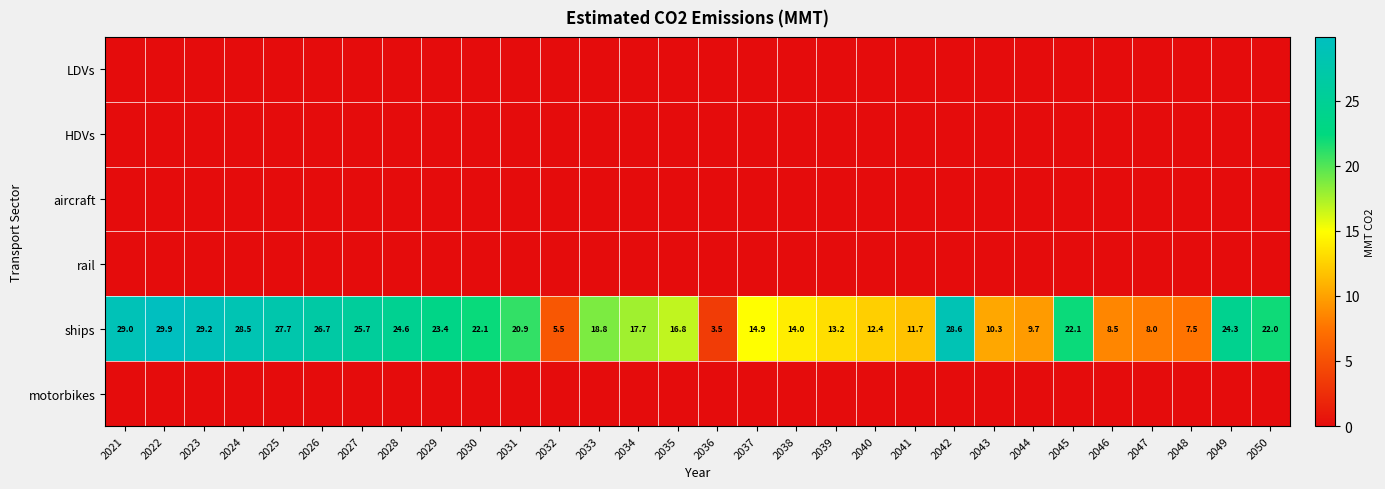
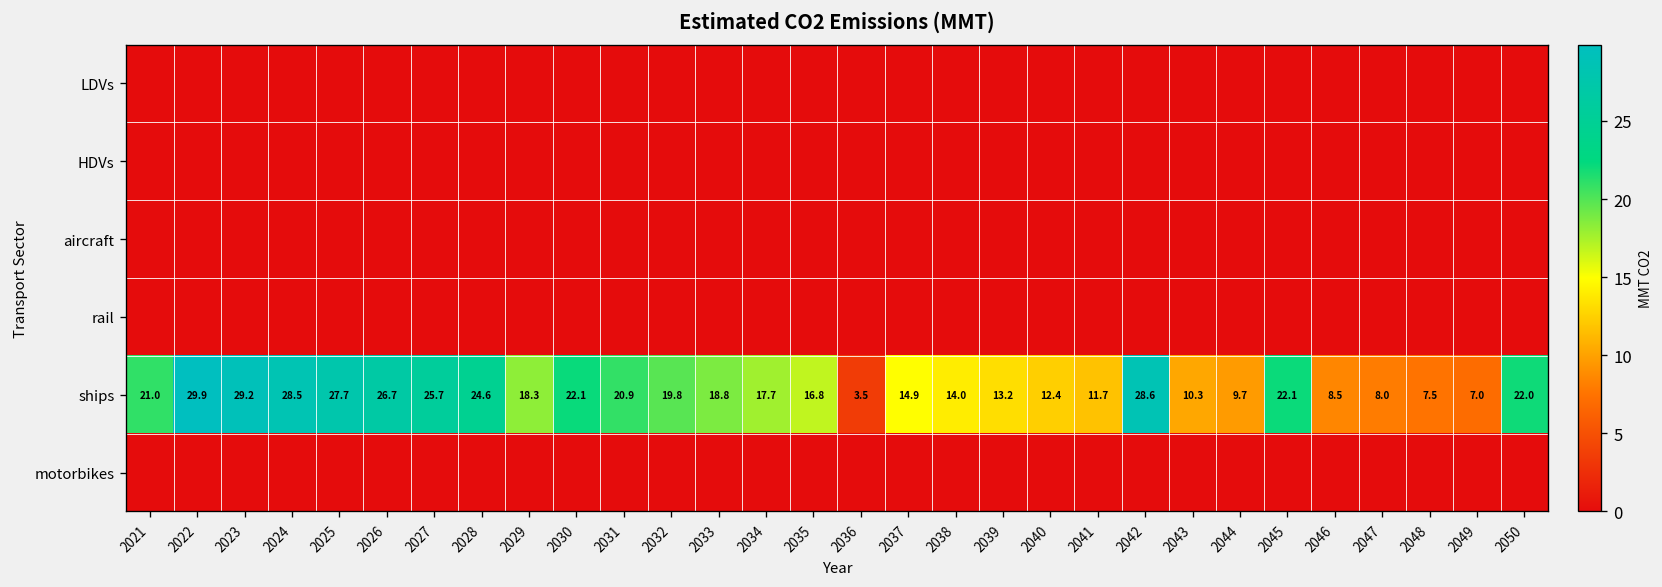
  {
    "ships": {
-     "2021": 29.0,
+     "2021": 21.0,
      "2022": 29.9,
      "2023": 29.2,
      "2024": 28.5,
      "2025": 27.7,
      "2026": 26.7,
      "2027": 25.7,
      "2028": 24.6,
-     "2029": 23.4,
+     "2029": 18.3,
      "2030": 22.1,
      "2031": 20.9,
-     "2032": 5.5,
+     "2032": 19.8,
      "2033": 18.8,
      "2034": 17.7,
      "2035": 16.8,
      "2036": 3.5,
      "2037": 14.9,
      "2038": 14.0,
      "2039": 13.2,
      "2040": 12.4,
      "2041": 11.7,
      "2042": 28.6,
      "2043": 10.3,
      "2044": 9.7,
      "2045": 22.1,
      "2046": 8.5,
      "2047": 8.0,
      "2048": 7.5,
-     "2049": 24.3,
+     "2049": 7.0,
      "2050": 22.0
    }
  }
